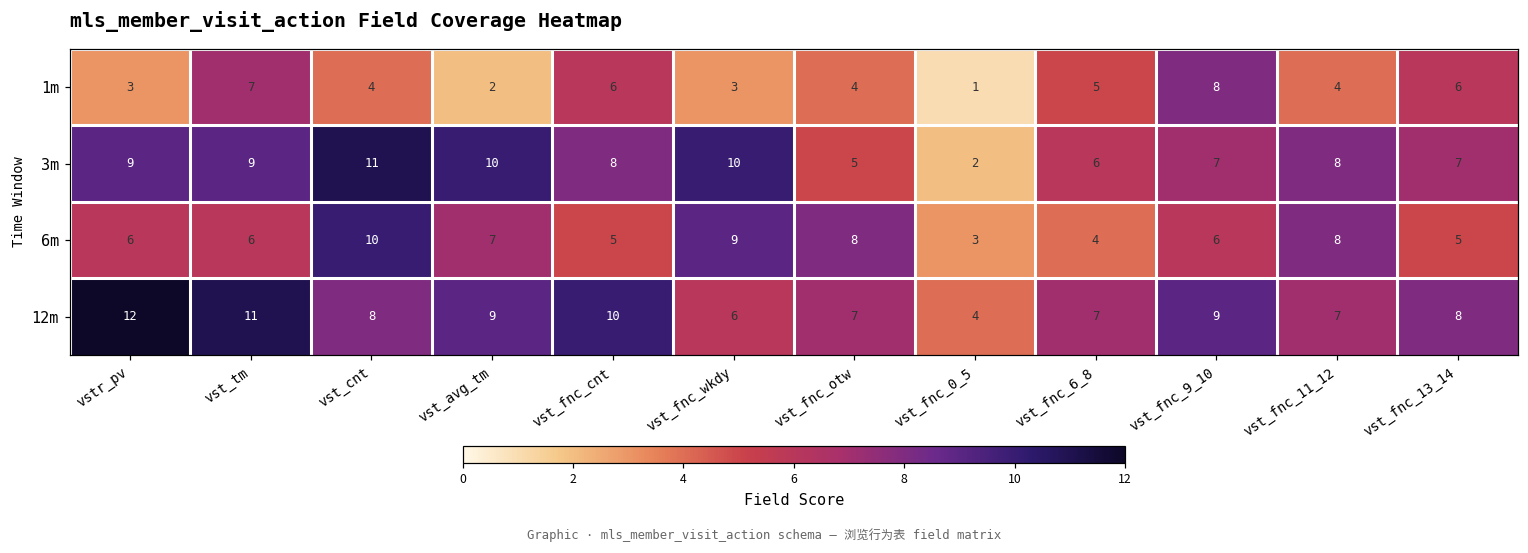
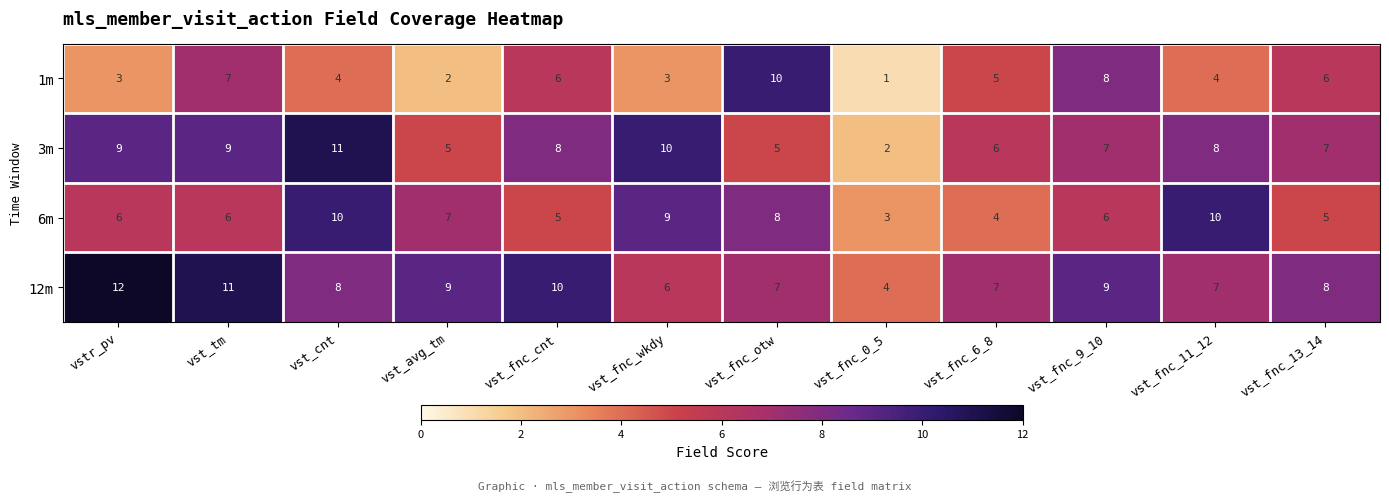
  {
    "1m": {
      "vstr_pv": 3,
      "vst_tm": 7,
      "vst_cnt": 4,
      "vst_avg_tm": 2,
      "vst_fnc_cnt": 6,
      "vst_fnc_wkdy": 3,
-     "vst_fnc_otw": 4,
+     "vst_fnc_otw": 10,
      "vst_fnc_0_5": 1,
      "vst_fnc_6_8": 5,
      "vst_fnc_9_10": 8,
      "vst_fnc_11_12": 4,
      "vst_fnc_13_14": 6
    },
    "3m": {
      "vstr_pv": 9,
      "vst_tm": 9,
      "vst_cnt": 11,
-     "vst_avg_tm": 10,
+     "vst_avg_tm": 5,
      "vst_fnc_cnt": 8,
      "vst_fnc_wkdy": 10,
      "vst_fnc_otw": 5,
      "vst_fnc_0_5": 2,
      "vst_fnc_6_8": 6,
      "vst_fnc_9_10": 7,
      "vst_fnc_11_12": 8,
      "vst_fnc_13_14": 7
    },
    "6m": {
      "vstr_pv": 6,
      "vst_tm": 6,
      "vst_cnt": 10,
      "vst_avg_tm": 7,
      "vst_fnc_cnt": 5,
      "vst_fnc_wkdy": 9,
      "vst_fnc_otw": 8,
      "vst_fnc_0_5": 3,
      "vst_fnc_6_8": 4,
      "vst_fnc_9_10": 6,
-     "vst_fnc_11_12": 8,
+     "vst_fnc_11_12": 10,
      "vst_fnc_13_14": 5
    },
    "12m": {
      "vstr_pv": 12,
      "vst_tm": 11,
      "vst_cnt": 8,
      "vst_avg_tm": 9,
      "vst_fnc_cnt": 10,
      "vst_fnc_wkdy": 6,
      "vst_fnc_otw": 7,
      "vst_fnc_0_5": 4,
      "vst_fnc_6_8": 7,
      "vst_fnc_9_10": 9,
      "vst_fnc_11_12": 7,
      "vst_fnc_13_14": 8
    }
  }
